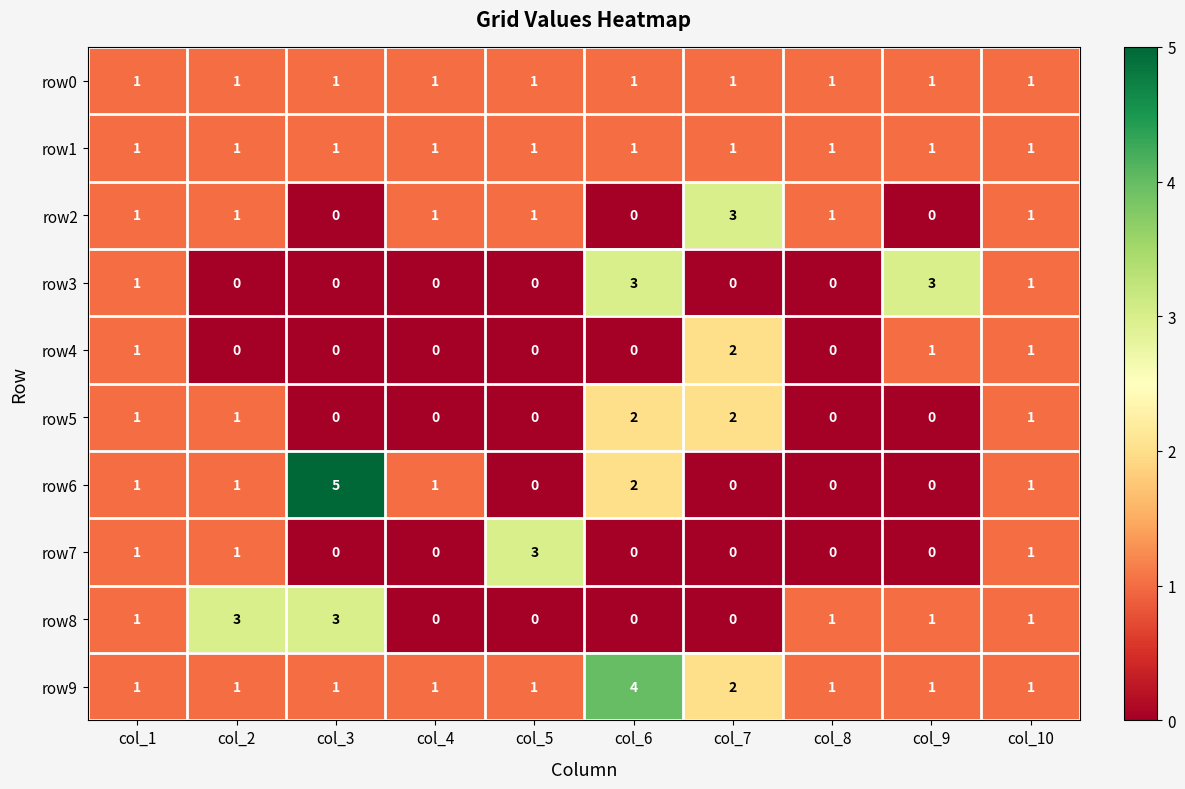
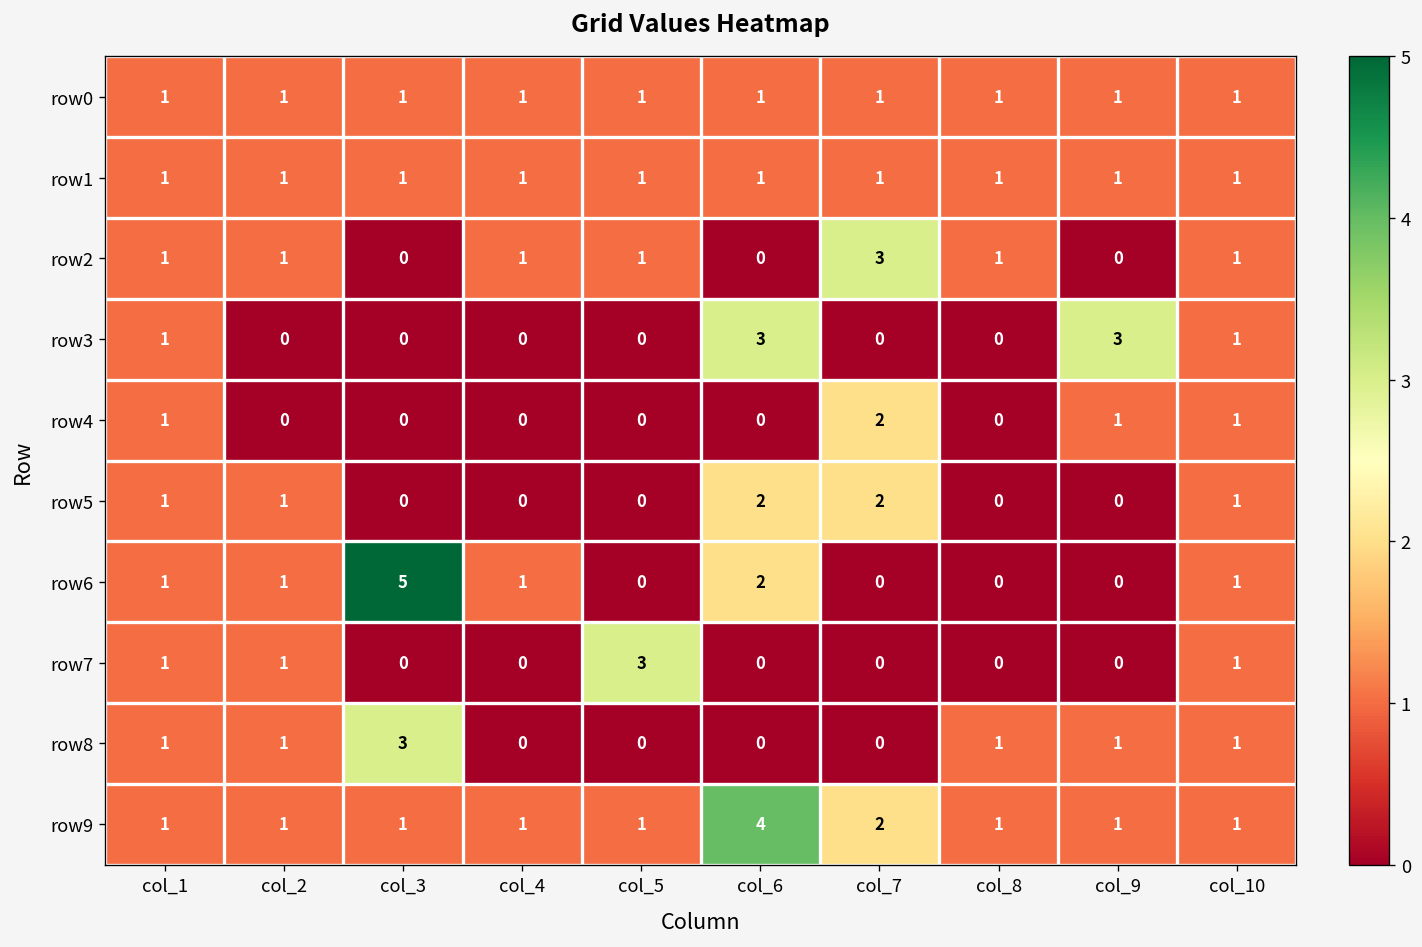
  {
    "row0": {
      "col_1": 1,
      "col_2": 1,
      "col_3": 1,
      "col_4": 1,
      "col_5": 1,
      "col_6": 1,
      "col_7": 1,
      "col_8": 1,
      "col_9": 1,
      "col_10": 1
    },
    "row1": {
      "col_1": 1,
      "col_2": 1,
      "col_3": 1,
      "col_4": 1,
      "col_5": 1,
      "col_6": 1,
      "col_7": 1,
      "col_8": 1,
      "col_9": 1,
      "col_10": 1
    },
    "row2": {
      "col_1": 1,
      "col_2": 1,
      "col_3": 0,
      "col_4": 1,
      "col_5": 1,
      "col_6": 0,
      "col_7": 3,
      "col_8": 1,
      "col_9": 0,
      "col_10": 1
    },
    "row3": {
      "col_1": 1,
      "col_2": 0,
      "col_3": 0,
      "col_4": 0,
      "col_5": 0,
      "col_6": 3,
      "col_7": 0,
      "col_8": 0,
      "col_9": 3,
      "col_10": 1
    },
    "row4": {
      "col_1": 1,
      "col_2": 0,
      "col_3": 0,
      "col_4": 0,
      "col_5": 0,
      "col_6": 0,
      "col_7": 2,
      "col_8": 0,
      "col_9": 1,
      "col_10": 1
    },
    "row5": {
      "col_1": 1,
      "col_2": 1,
      "col_3": 0,
      "col_4": 0,
      "col_5": 0,
      "col_6": 2,
      "col_7": 2,
      "col_8": 0,
      "col_9": 0,
      "col_10": 1
    },
    "row6": {
      "col_1": 1,
      "col_2": 1,
      "col_3": 5,
      "col_4": 1,
      "col_5": 0,
      "col_6": 2,
      "col_7": 0,
      "col_8": 0,
      "col_9": 0,
      "col_10": 1
    },
    "row7": {
      "col_1": 1,
      "col_2": 1,
      "col_3": 0,
      "col_4": 0,
      "col_5": 3,
      "col_6": 0,
      "col_7": 0,
      "col_8": 0,
      "col_9": 0,
      "col_10": 1
    },
    "row8": {
      "col_1": 1,
-     "col_2": 3,
+     "col_2": 1,
      "col_3": 3,
      "col_4": 0,
      "col_5": 0,
      "col_6": 0,
      "col_7": 0,
      "col_8": 1,
      "col_9": 1,
      "col_10": 1
    },
    "row9": {
      "col_1": 1,
      "col_2": 1,
      "col_3": 1,
      "col_4": 1,
      "col_5": 1,
      "col_6": 4,
      "col_7": 2,
      "col_8": 1,
      "col_9": 1,
      "col_10": 1
    }
  }
